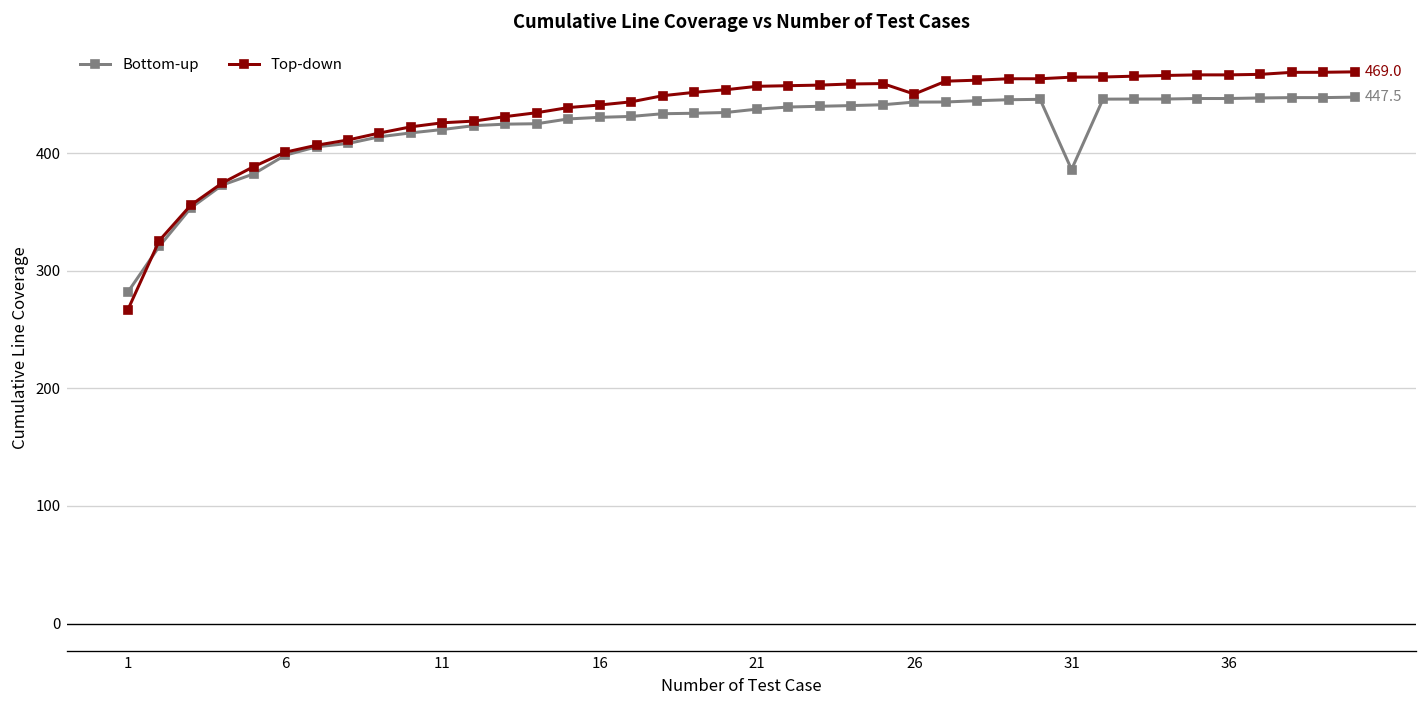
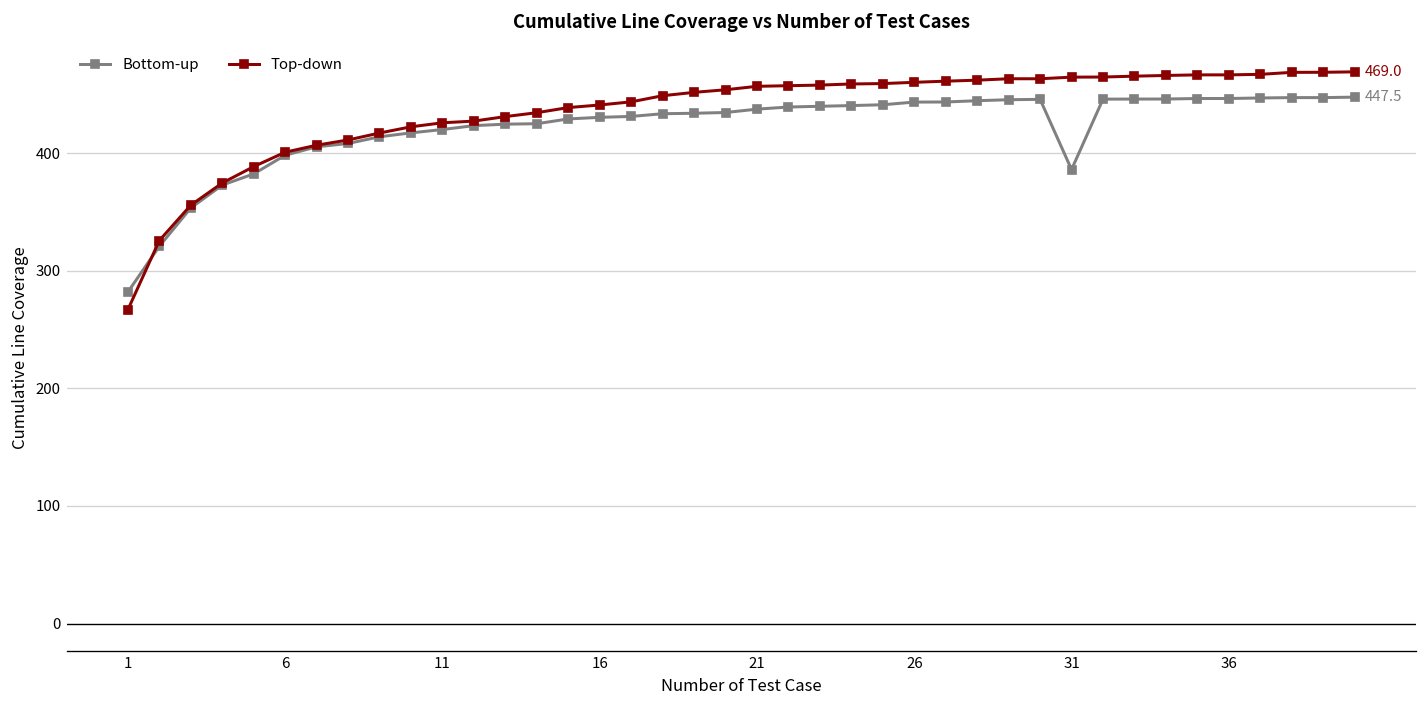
  {
    "Bottom-up": {
      "1": 280,
      "11": 420,
      "16": 430,
      "21": 440,
      "26": 440,
      "31": 390,
      "36": 450
    },
    "Top-down": {
      "1": 270,
      "11": 430,
      "16": 440,
      "21": 460,
-     "26": 450,
+     "26": 460,
      "31": 460,
      "36": 470
    }
  }
